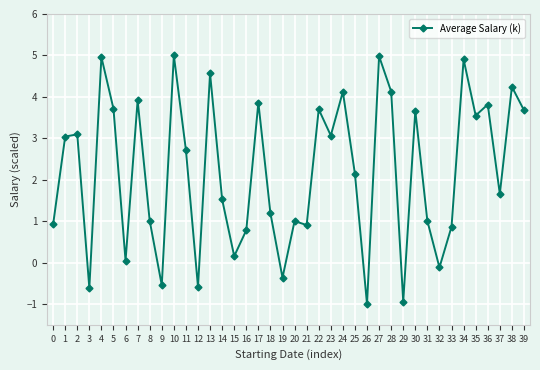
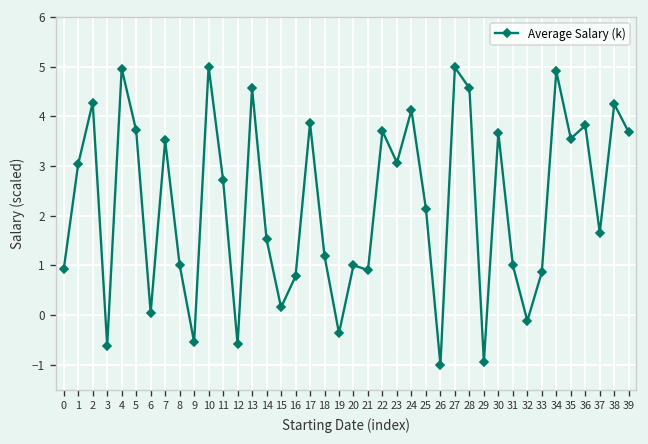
  {
    "0": 0.9,
    "1": 3.0,
-   "2": 3.1,
+   "2": 4.3,
    "3": -0.6,
    "4": 5.0,
    "5": 3.7,
    "6": 0.0,
-   "7": 3.9,
+   "7": 3.5,
    "8": 1.0,
    "9": -0.5,
    "10": 5.0,
    "11": 2.7,
    "12": -0.6,
    "13": 4.6,
    "14": 1.5,
    "15": 0.2,
    "16": 0.8,
    "17": 3.9,
    "18": 1.2,
    "19": -0.4,
    "20": 1.0,
    "21": 0.9,
    "22": 3.7,
    "23": 3.1,
    "24": 4.1,
    "25": 2.1,
    "26": -1.0,
    "27": 5.0,
-   "28": 4.1,
+   "28": 4.6,
    "29": -0.9,
    "30": 3.7,
    "31": 1.0,
    "32": -0.1,
    "33": 0.9,
    "34": 4.9,
    "35": 3.5,
    "36": 3.8,
    "37": 1.7,
    "38": 4.2,
    "39": 3.7
  }
